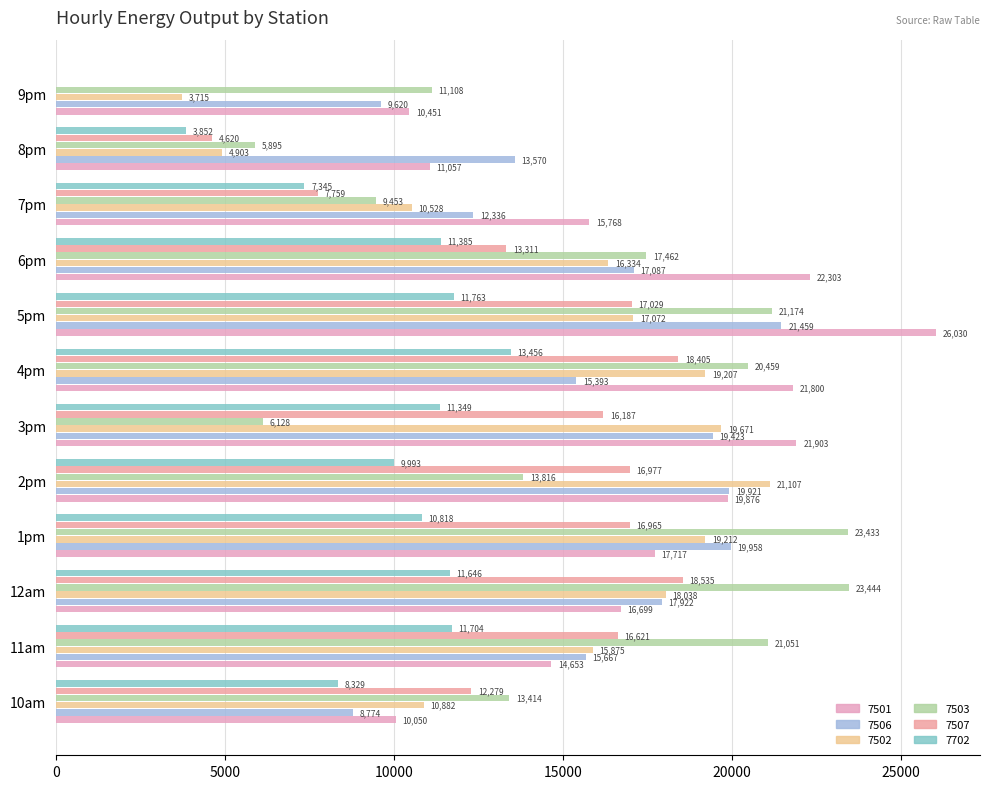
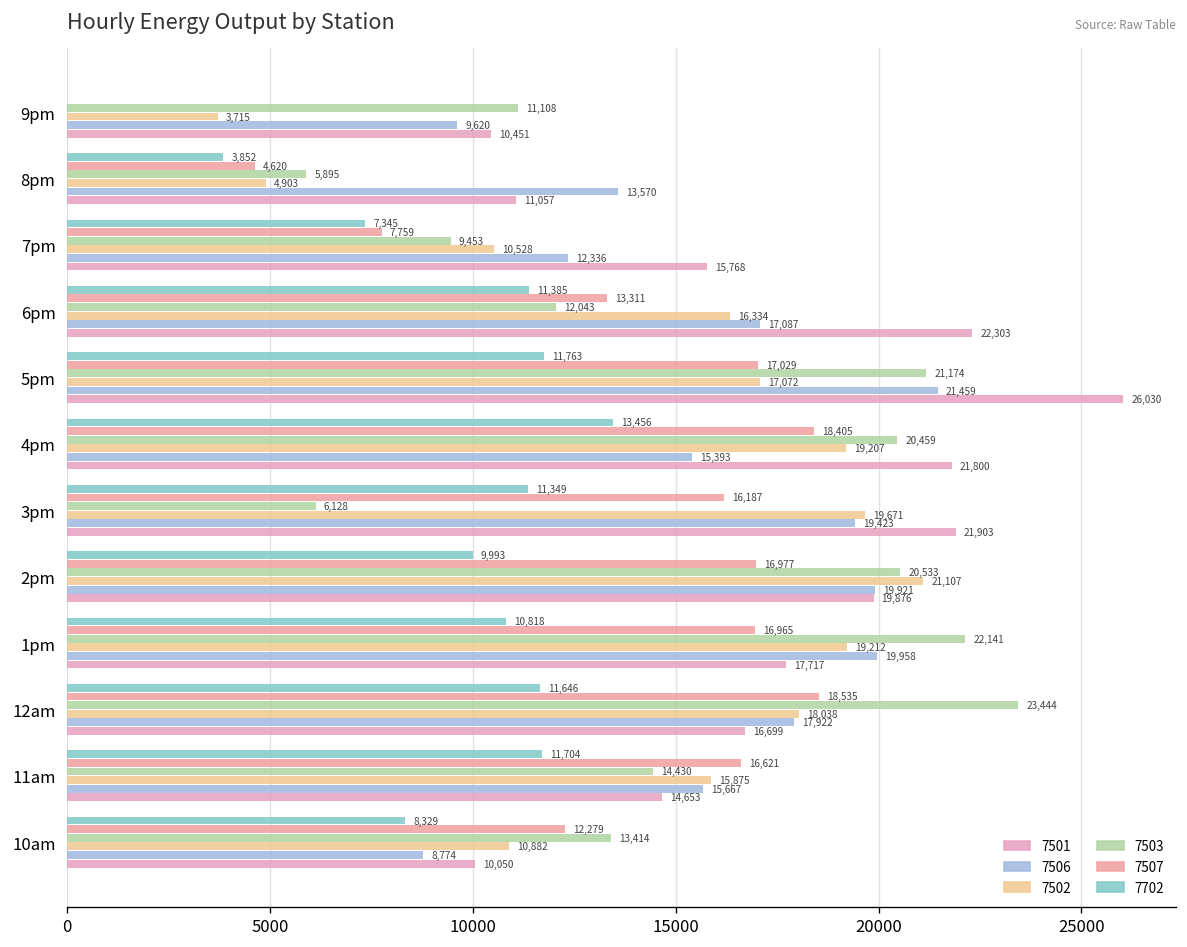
  {
    "7503": {
      "9pm": "11,108",
      "8pm": "5,895",
      "7pm": "9,453",
-     "6pm": "17,462",
+     "6pm": "12,043",
      "5pm": "21,174",
      "4pm": "20,459",
      "3pm": "6,128",
-     "2pm": "13,816",
-     "1pm": "23,433",
+     "2pm": "20,533",
+     "1pm": "22,141",
      "12am": "23,444",
-     "11am": "21,051",
+     "11am": "14,430",
      "10am": "13,414"
    }
  }
